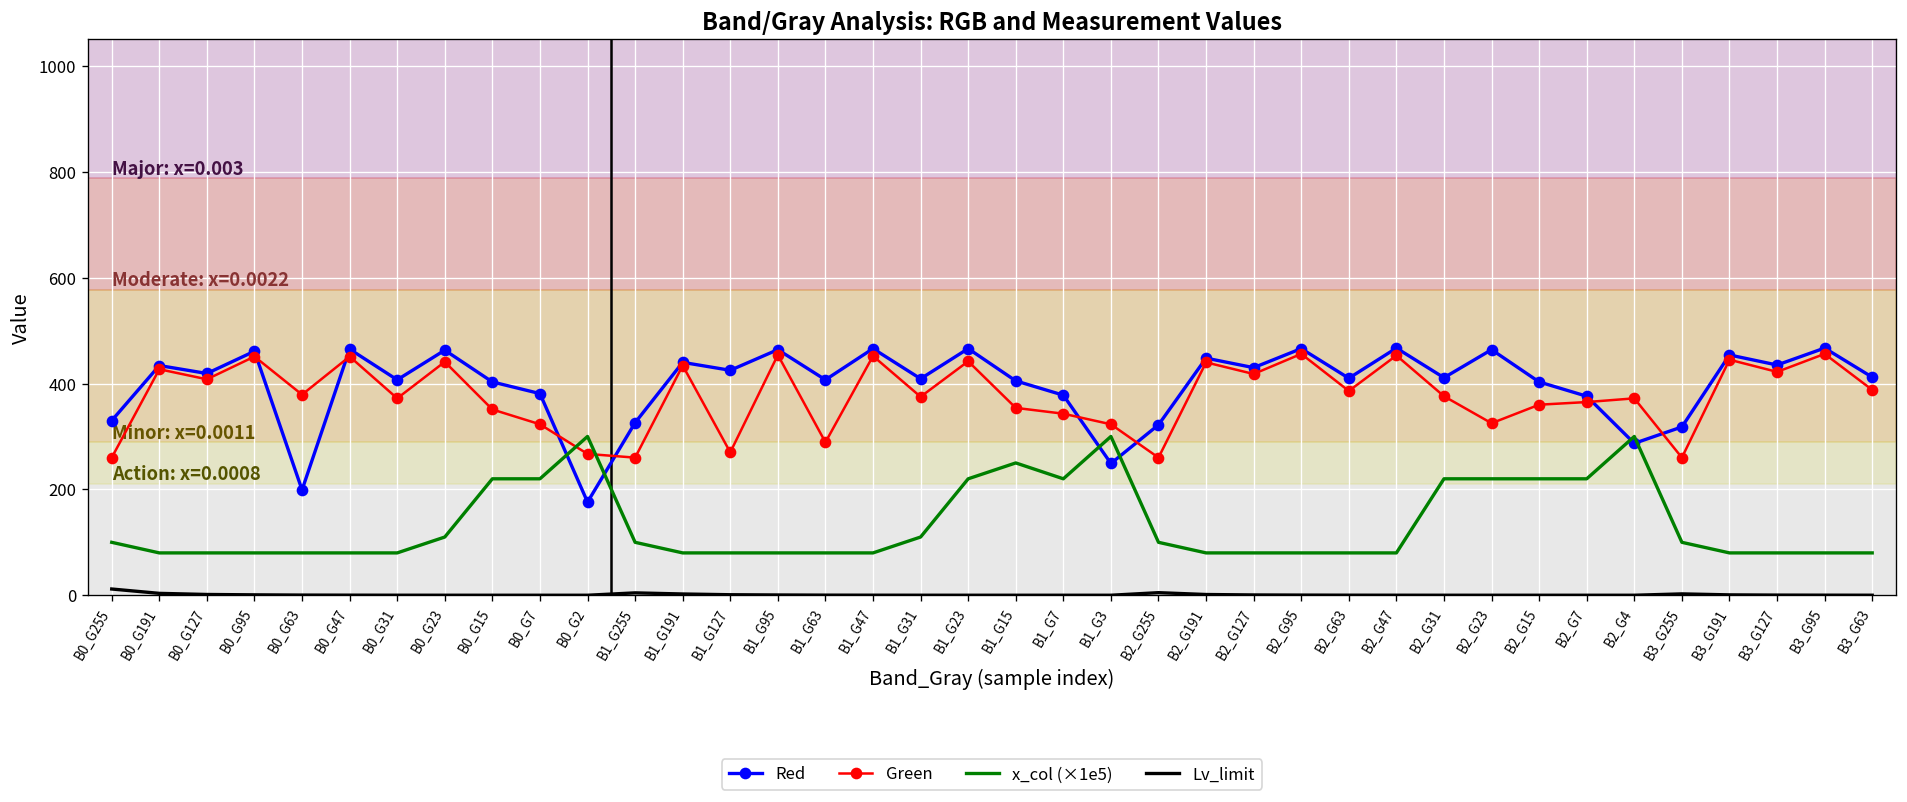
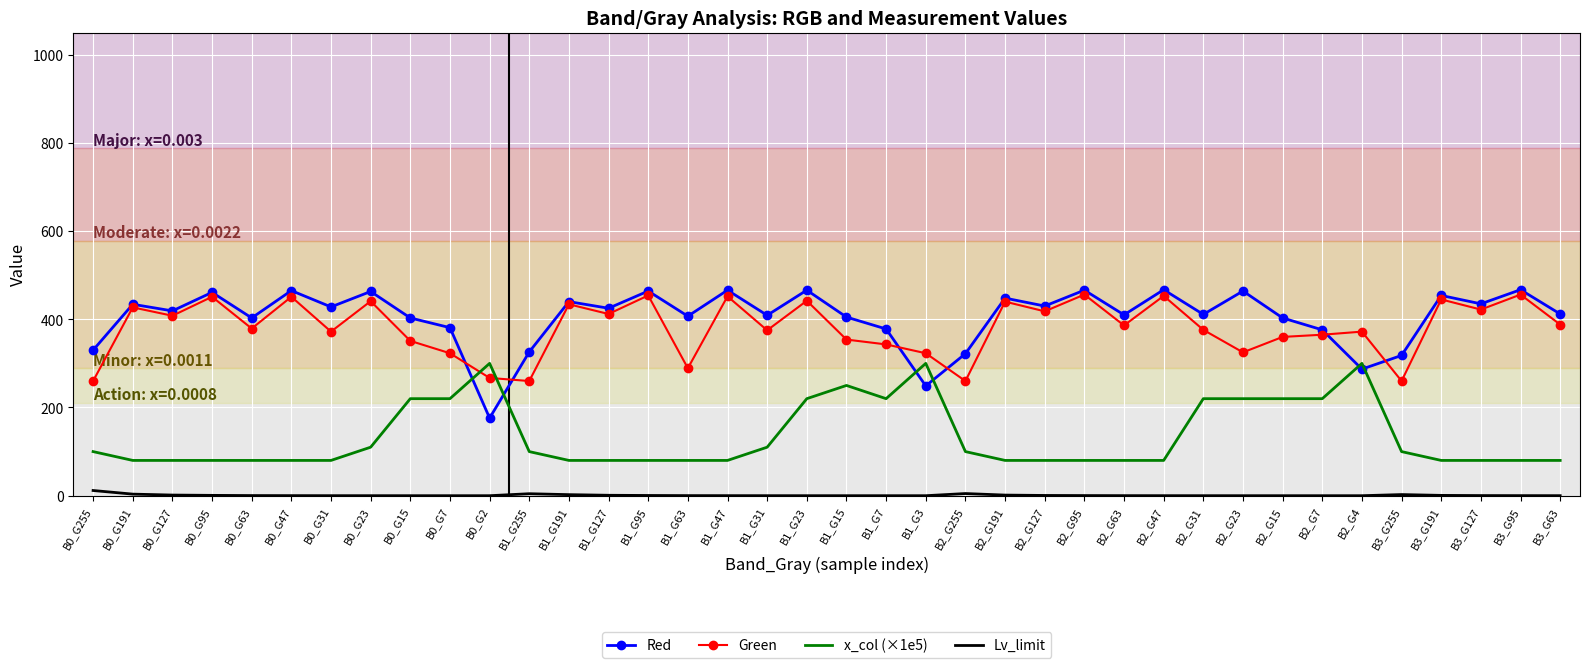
  {
    "Red": {
      "B0_G191": 430,
      "B0_G127": 420,
      "B0_G95": 460,
-     "B0_G63": 200,
+     "B0_G63": 400,
      "B0_G47": 470,
-     "B0_G31": 410,
+     "B0_G31": 430,
      "B0_G23": 460,
      "B0_G15": 400,
      "B0_G7": 380,
      "B0_G2": 180,
      "B1_G255": 330,
      "B1_G191": 440,
      "B1_G127": 430,
      "B1_G95": 460,
      "B1_G63": 410,
      "B1_G47": 470,
      "B1_G31": 410,
      "B1_G23": 470,
      "B1_G15": 410,
      "B1_G7": 380,
      "B1_G3": 250,
      "B2_G255": 320,
      "B2_G191": 450,
      "B2_G127": 430,
      "B2_G95": 470,
      "B2_G63": 410,
      "B2_G47": 470,
      "B2_G31": 410,
      "B2_G23": 460,
      "B2_G15": 400,
      "B2_G7": 380,
      "B2_G4": 290,
      "B3_G255": 320,
      "B3_G191": 450,
      "B3_G127": 440,
      "B3_G95": 470,
      "B3_G63": 410
    },
    "Green": {
      "B0_G191": 430,
      "B0_G127": 410,
      "B0_G95": 450,
      "B0_G63": 380,
      "B0_G47": 450,
      "B0_G31": 370,
      "B0_G23": 440,
      "B0_G15": 350,
      "B0_G7": 320,
      "B0_G2": 270,
      "B1_G255": 260,
      "B1_G191": 430,
-     "B1_G127": 270,
+     "B1_G127": 410,
      "B1_G95": 450,
      "B1_G63": 290,
      "B1_G47": 450,
      "B1_G31": 380,
      "B1_G23": 440,
      "B1_G15": 350,
      "B1_G7": 340,
      "B1_G3": 320,
      "B2_G255": 260,
      "B2_G191": 440,
      "B2_G127": 420,
      "B2_G95": 460,
      "B2_G63": 390,
      "B2_G47": 450,
      "B2_G31": 380,
      "B2_G23": 330,
      "B2_G15": 360,
      "B2_G7": 370,
      "B2_G4": 370,
      "B3_G255": 260,
      "B3_G191": 450,
      "B3_G127": 420,
      "B3_G95": 460,
      "B3_G63": 390
    },
    "x_col (×1e5)": {
      "B0_G255": 100,
      "B0_G191": 80,
      "B0_G127": 80,
      "B0_G95": 80,
      "B0_G63": 80,
      "B0_G47": 80,
      "B0_G31": 80,
      "B0_G23": 110,
      "B0_G15": 220,
      "B0_G7": 220,
      "B0_G2": 300,
      "B1_G255": 100,
      "B1_G191": 80,
      "B1_G127": 80,
      "B1_G95": 80,
      "B1_G63": 80,
      "B1_G47": 80,
      "B1_G31": 110,
      "B1_G23": 220,
      "B1_G15": 250,
      "B1_G7": 220,
      "B1_G3": 300,
      "B2_G255": 100,
      "B2_G191": 80,
      "B2_G127": 80,
      "B2_G95": 80,
      "B2_G63": 80,
      "B2_G47": 80,
      "B2_G31": 220,
      "B2_G23": 220,
      "B2_G15": 220,
      "B2_G7": 220,
      "B2_G4": 300,
      "B3_G255": 100,
      "B3_G191": 80,
      "B3_G127": 80,
      "B3_G95": 80,
      "B3_G63": 80
    },
    "Lv_limit": {
      "B0_G255": 10,
      "B0_G191": 0,
      "B0_G127": 0,
      "B0_G95": 0,
      "B0_G63": 0,
      "B0_G47": 0,
      "B0_G31": 0,
      "B0_G23": 0,
      "B0_G15": 0,
      "B0_G7": 0,
      "B0_G2": 0,
      "B1_G255": 0,
      "B1_G191": 0,
      "B1_G127": 0,
      "B1_G95": 0,
      "B1_G63": 0,
      "B1_G47": 0,
      "B1_G31": 0,
      "B1_G23": 0,
      "B1_G15": 0,
      "B1_G7": 0,
      "B1_G3": 0,
      "B2_G255": 0,
      "B2_G191": 0,
      "B2_G127": 0,
      "B2_G95": 0,
      "B2_G63": 0,
      "B2_G47": 0,
      "B2_G31": 0,
      "B2_G23": 0,
      "B2_G15": 0,
      "B2_G7": 0,
      "B2_G4": 0,
      "B3_G255": 0,
      "B3_G191": 0,
      "B3_G127": 0,
      "B3_G95": 0,
      "B3_G63": 0
    }
  }
